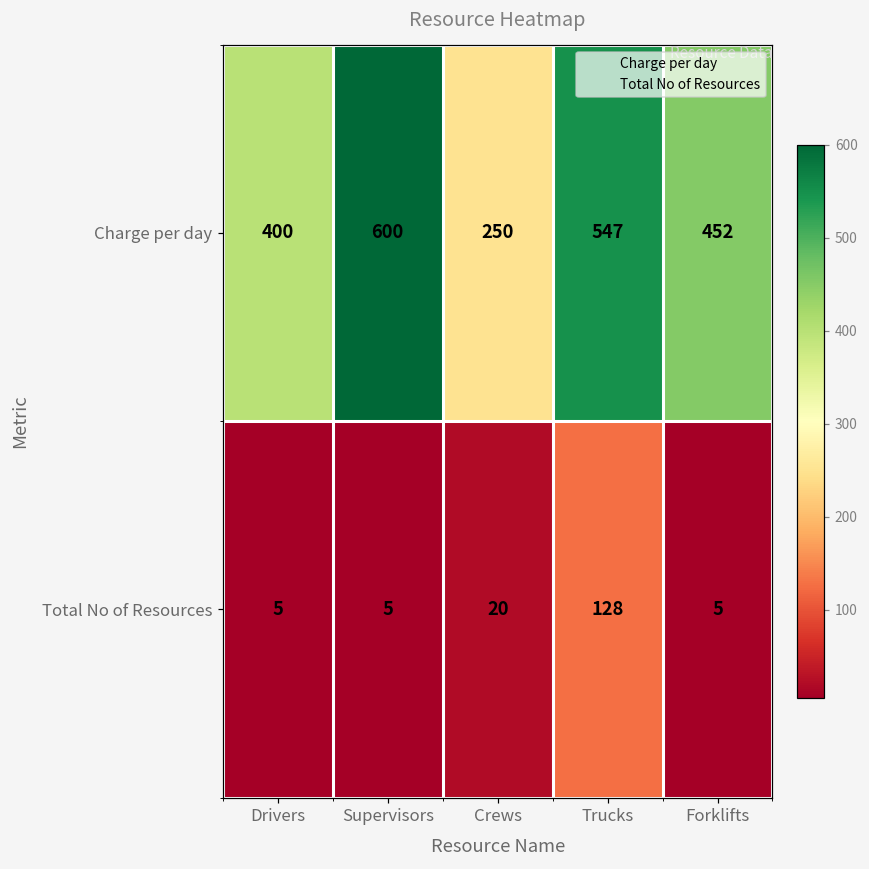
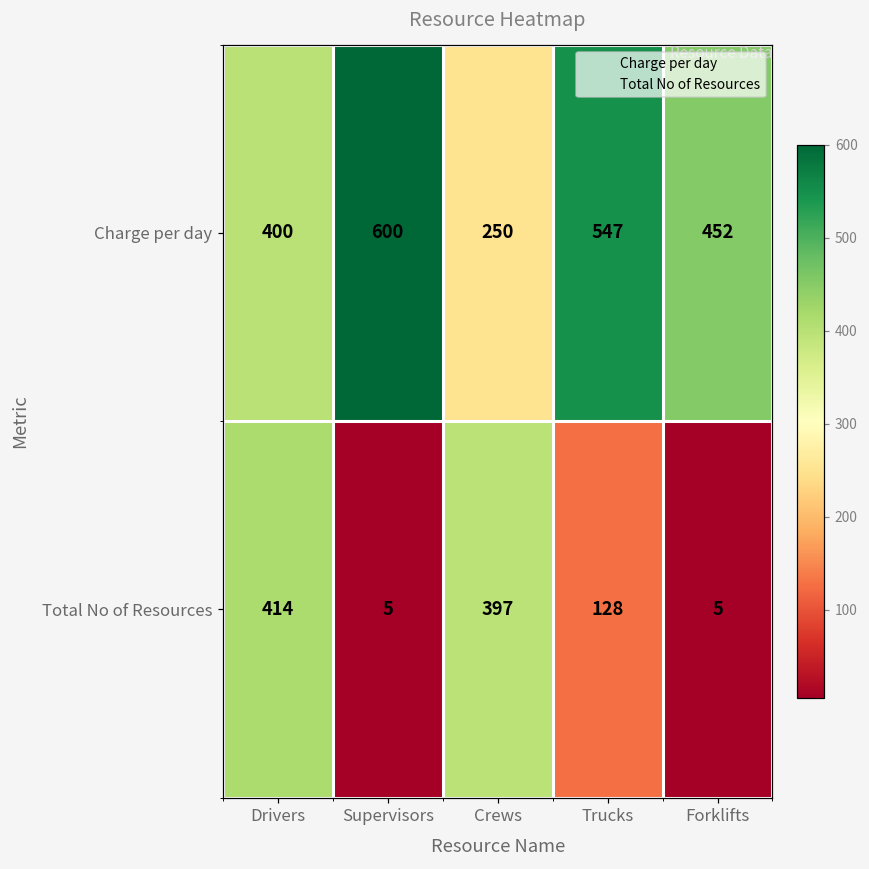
  {
    "Charge per day": {
      "Drivers": 400,
      "Supervisors": 600,
      "Crews": 250,
      "Trucks": 547,
      "Forklifts": 452
    },
    "Total No of Resources": {
-     "Drivers": 5,
+     "Drivers": 414,
      "Supervisors": 5,
-     "Crews": 20,
+     "Crews": 397,
      "Trucks": 128,
      "Forklifts": 5
    }
  }
